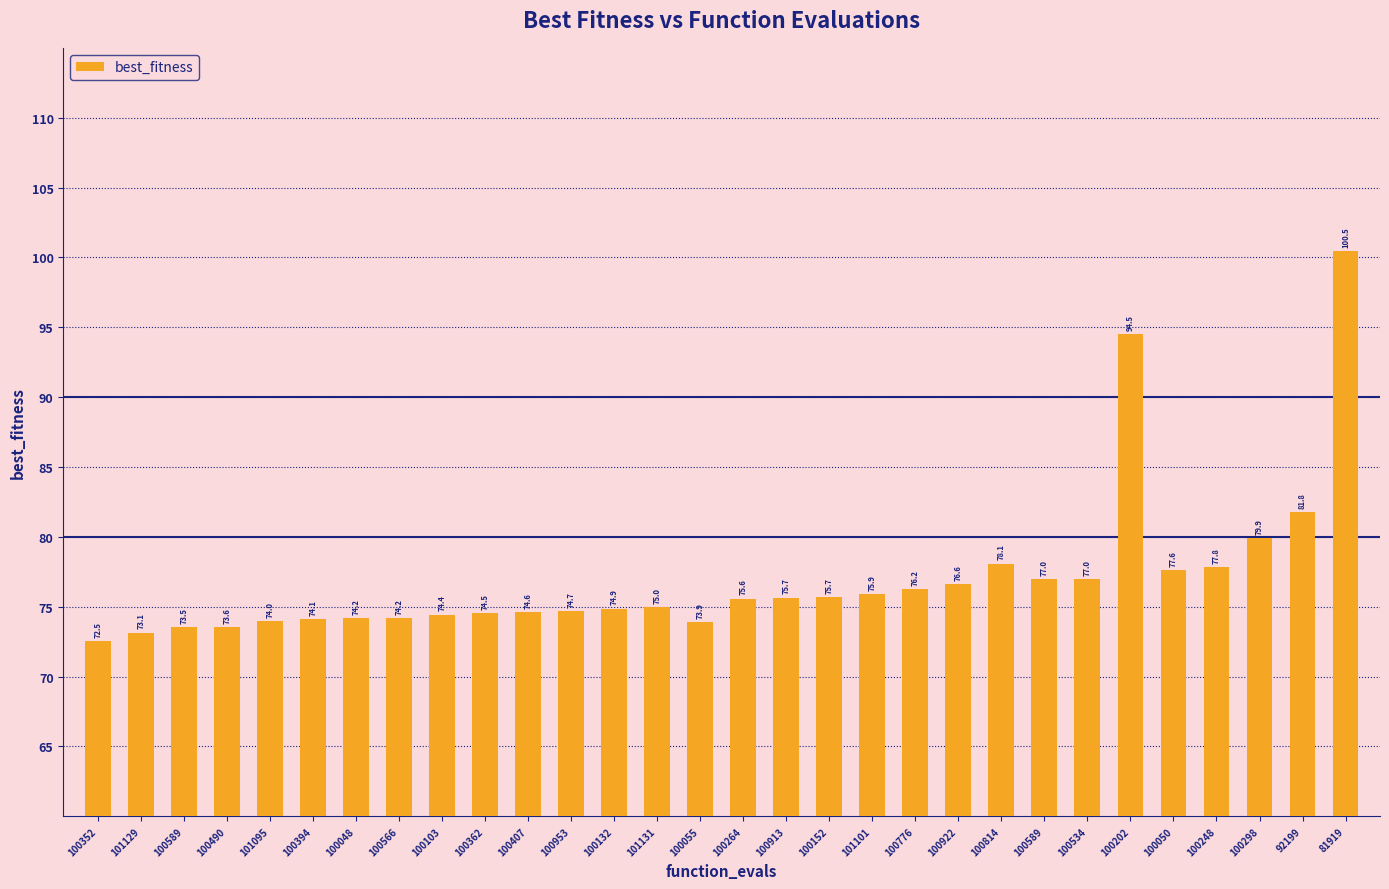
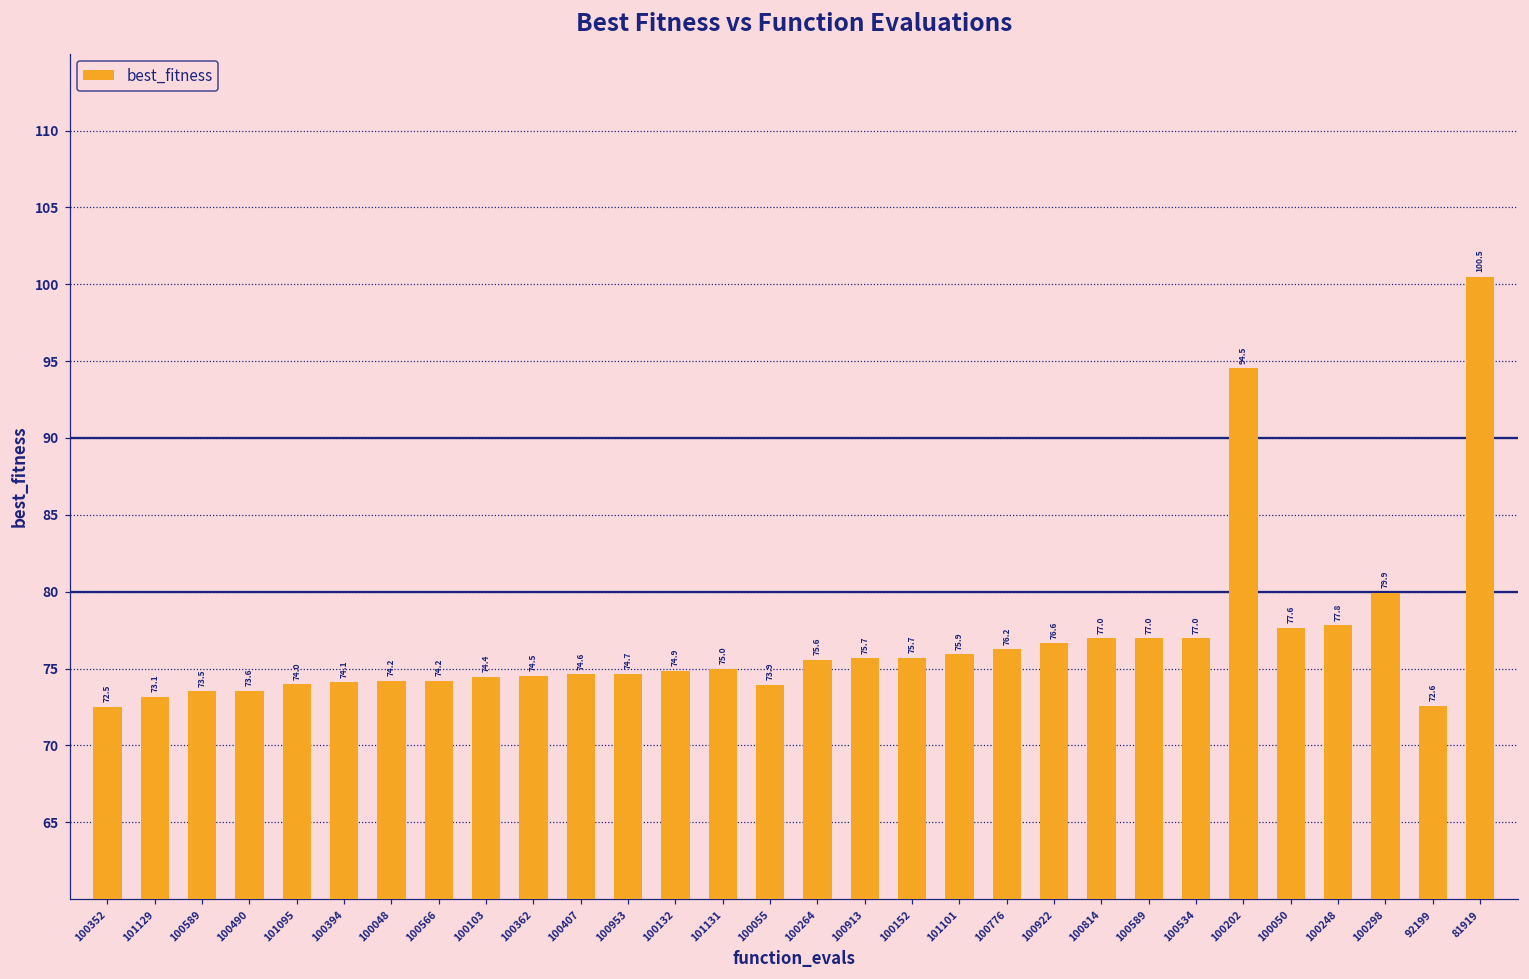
  {
    "100352": 72.5,
    "101129": 73.1,
    "100490": 73.6,
    "101095": 74.0,
    "100394": 74.1,
    "100048": 74.2,
    "100566": 74.2,
    "100103": 74.4,
    "100362": 74.5,
    "100407": 74.6,
    "100953": 74.7,
    "100132": 74.9,
    "101131": 75.0,
    "100055": 73.9,
    "100264": 75.6,
    "100913": 75.7,
    "100152": 75.7,
    "101101": 75.9,
    "100776": 76.2,
    "100922": 76.6,
-   "100814": 78.1,
+   "100814": 77.0,
    "100534": 77.0,
    "100202": 94.5,
    "100050": 77.6,
    "100248": 77.8,
    "100298": 79.9,
-   "92199": 81.8,
+   "92199": 72.6,
    "81919": 100.5
  }
